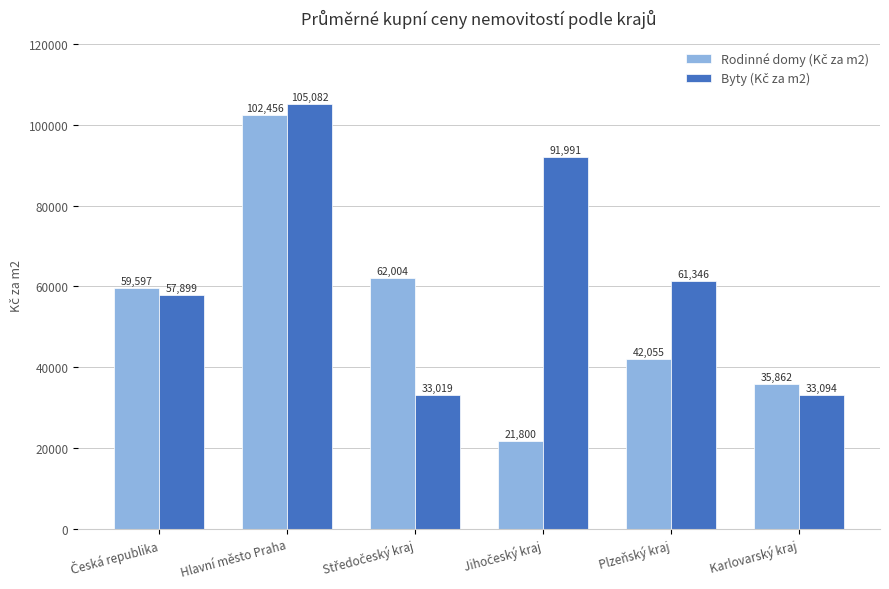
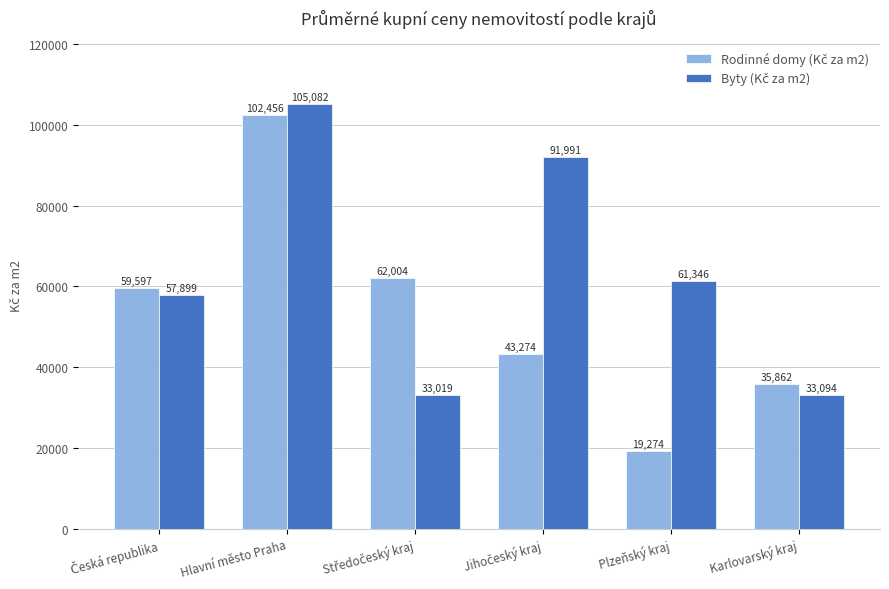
  {
    "Rodinné domy (Kč za m2)": {
      "Česká republika": "59,597",
      "Hlavní město Praha": "102,456",
      "Středočeský kraj": "62,004",
-     "Jihočeský kraj": "21,800",
-     "Plzeňský kraj": "42,055",
+     "Jihočeský kraj": "43,274",
+     "Plzeňský kraj": "19,274",
      "Karlovarský kraj": "35,862"
    },
    "Byty (Kč za m2)": {
      "Česká republika": "57,899",
      "Hlavní město Praha": "105,082",
      "Středočeský kraj": "33,019",
      "Jihočeský kraj": "91,991",
      "Plzeňský kraj": "61,346",
      "Karlovarský kraj": "33,094"
    }
  }
